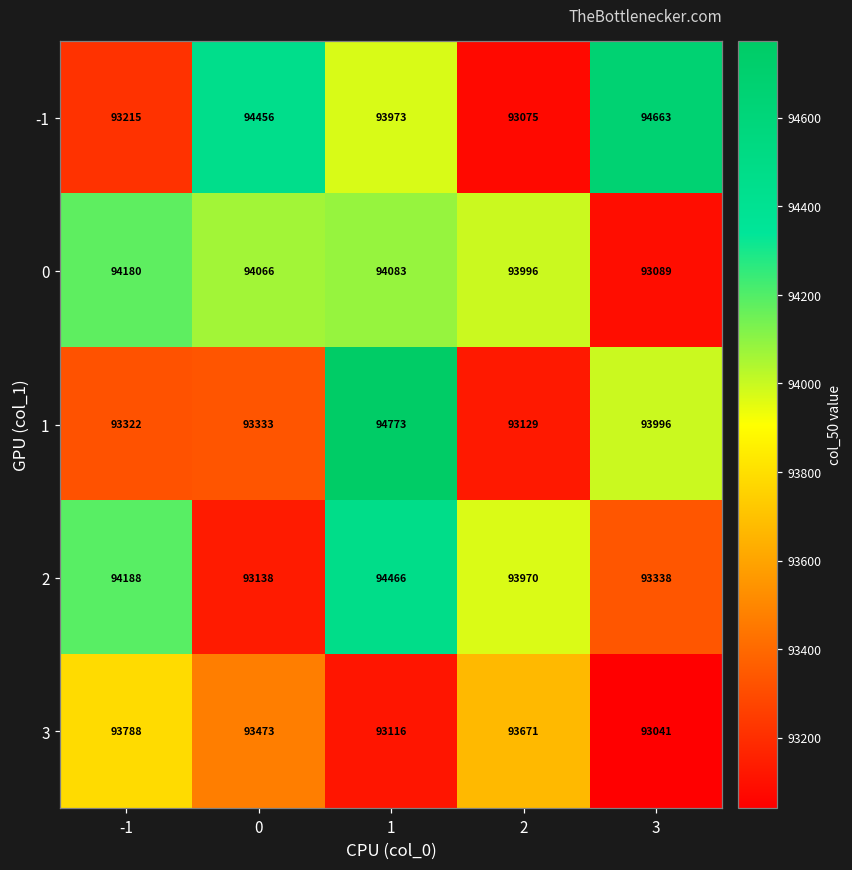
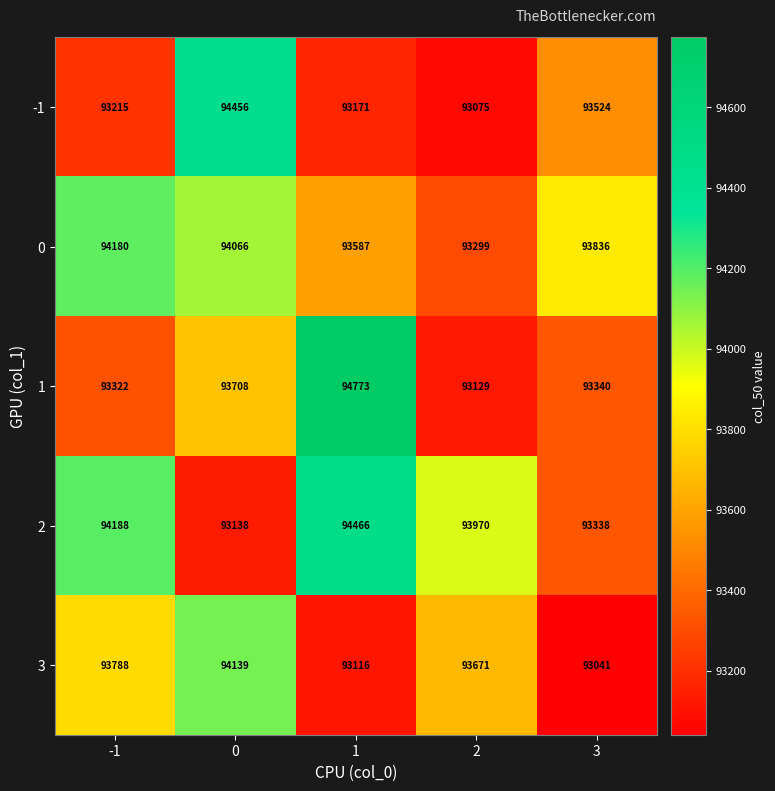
  {
    "-1": {
      "-1": 93215,
      "0": 94456,
-     "1": 93973,
+     "1": 93171,
      "2": 93075,
-     "3": 94663
+     "3": 93524
    },
    "0": {
      "-1": 94180,
      "0": 94066,
-     "1": 94083,
-     "2": 93996,
-     "3": 93089
+     "1": 93587,
+     "2": 93299,
+     "3": 93836
    },
    "1": {
      "-1": 93322,
-     "0": 93333,
+     "0": 93708,
      "1": 94773,
      "2": 93129,
-     "3": 93996
+     "3": 93340
    },
    "2": {
      "-1": 94188,
      "0": 93138,
      "1": 94466,
      "2": 93970,
      "3": 93338
    },
    "3": {
      "-1": 93788,
-     "0": 93473,
+     "0": 94139,
      "1": 93116,
      "2": 93671,
      "3": 93041
    }
  }
